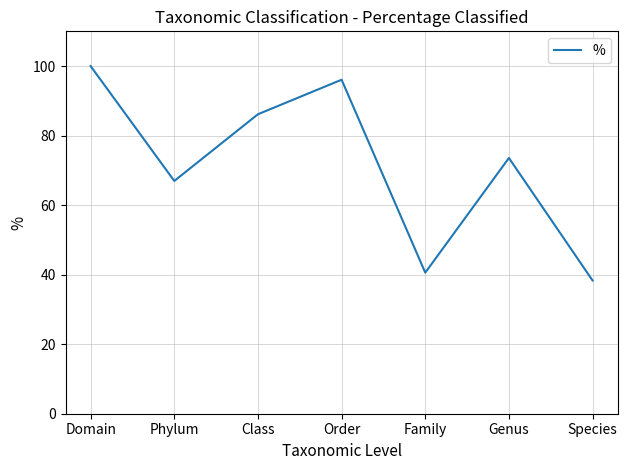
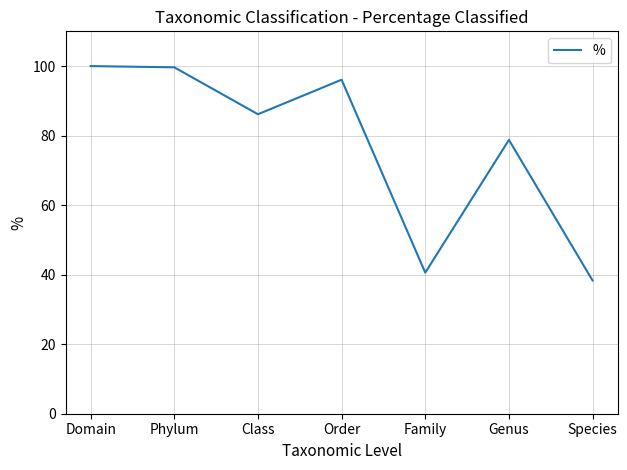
  {
    "Domain": 100,
-   "Phylum": 67,
+   "Phylum": 100,
    "Class": 86,
    "Order": 96,
    "Family": 41,
-   "Genus": 74,
+   "Genus": 79,
    "Species": 38
  }
